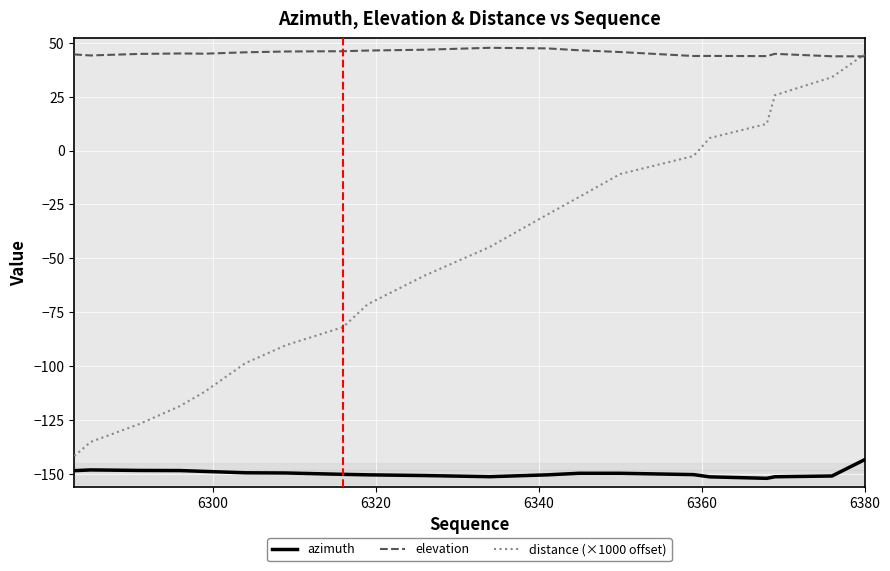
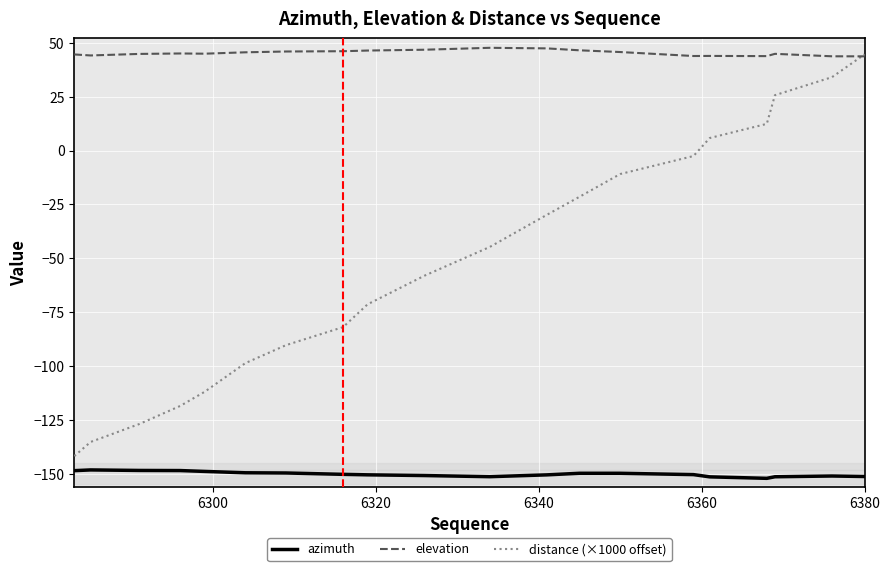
  {
    "azimuth": {
-     "6380": -144
+     "6380": -151
    }
  }
